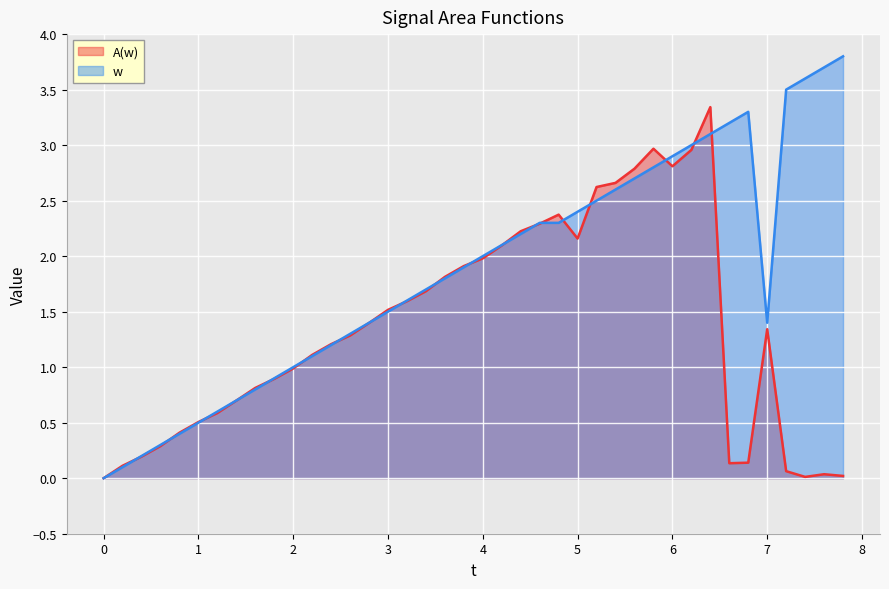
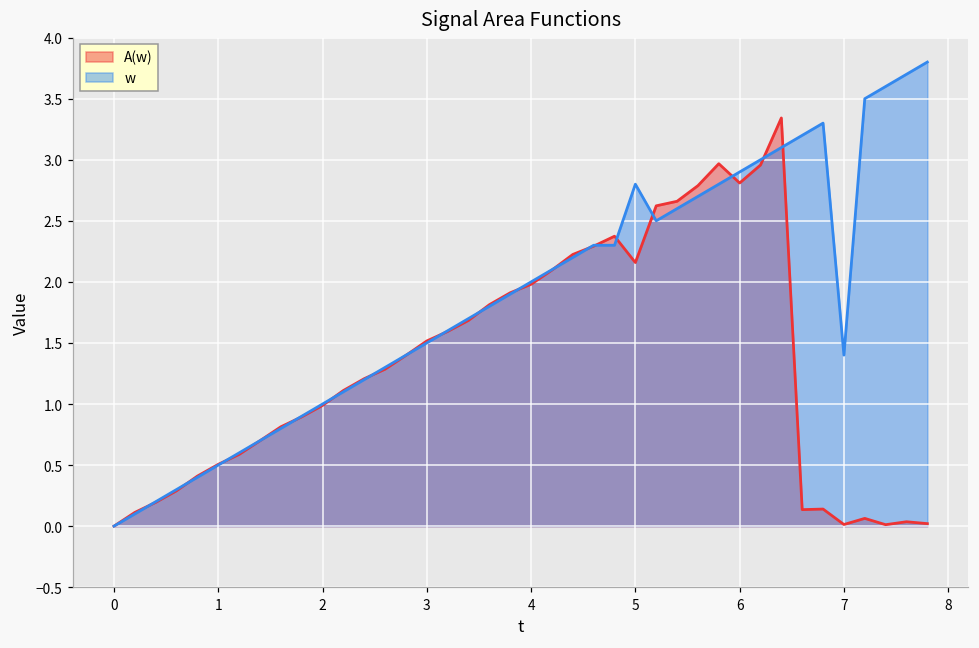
  {
    "A(w)": {
      "5": 2.16,
      "6": 2.81,
-     "7": 1.34
+     "7": 0.01
    },
    "w": {
-     "5": 2.4,
+     "5": 2.8,
      "6": 2.9,
      "7": 1.4
    }
  }
